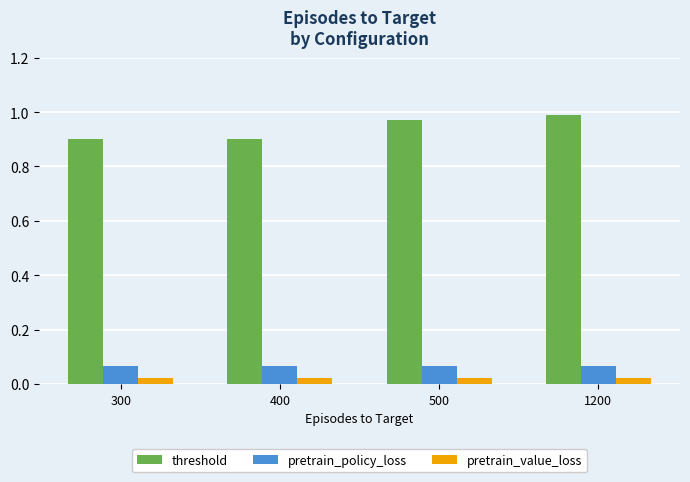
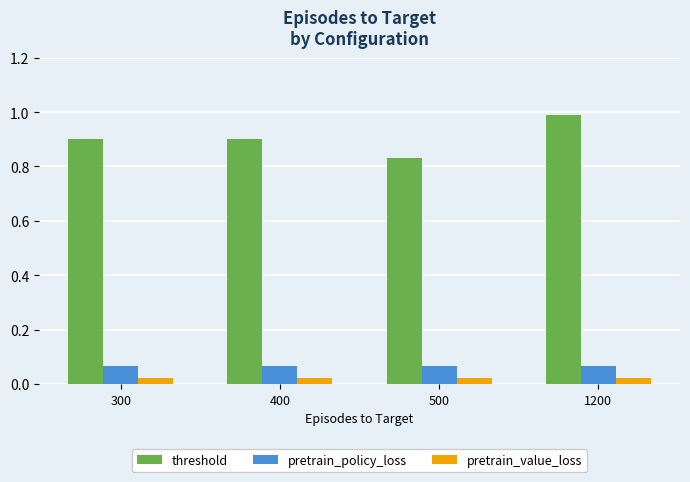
  {
    "threshold": {
      "300": 0.90,
      "400": 0.90,
-     "500": 0.97,
+     "500": 0.83,
      "1200": 0.99
    },
    "pretrain_policy_loss": {
      "300": 0.06,
      "400": 0.06,
      "500": 0.06,
      "1200": 0.06
    },
    "pretrain_value_loss": {
      "300": 0.02,
      "400": 0.02,
      "500": 0.02,
      "1200": 0.02
    }
  }
